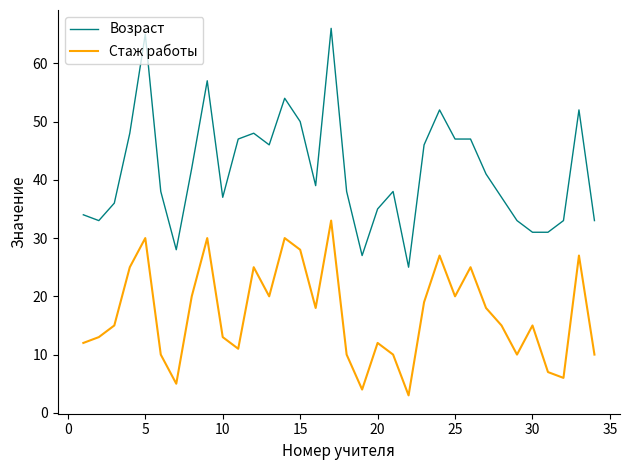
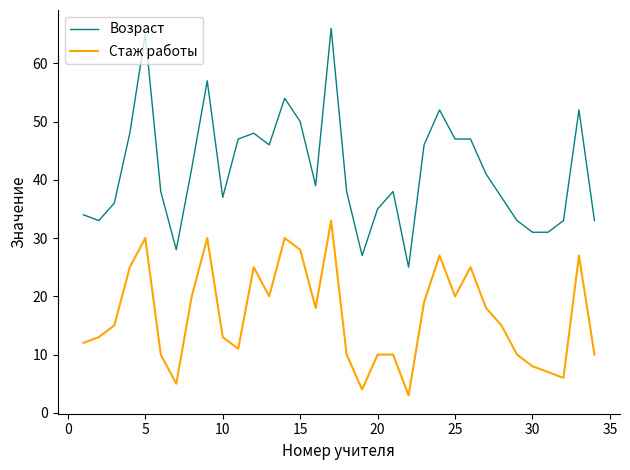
  {
    "Возраст": {
      "10": 37,
      "15": 50,
      "20": 35,
      "25": 47,
      "30": 31
    },
    "Стаж работы": {
      "5": 30,
      "10": 13,
      "15": 28,
-     "20": 12,
+     "20": 10,
      "25": 20,
-     "30": 15
+     "30": 8
    }
  }
